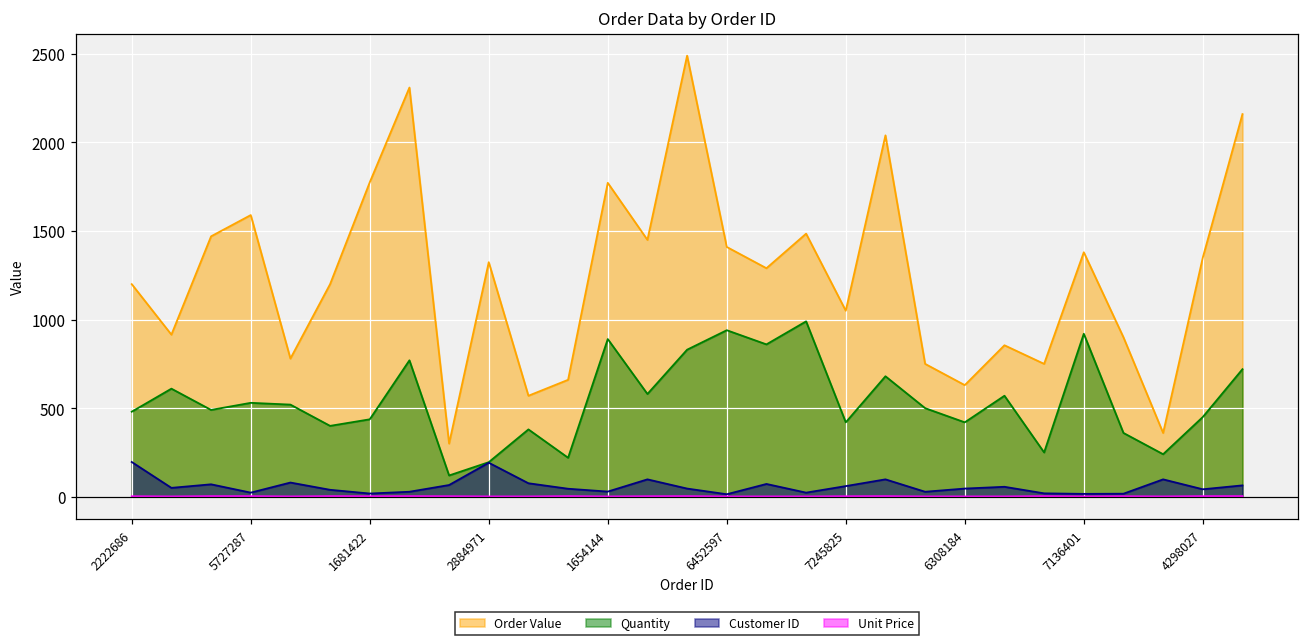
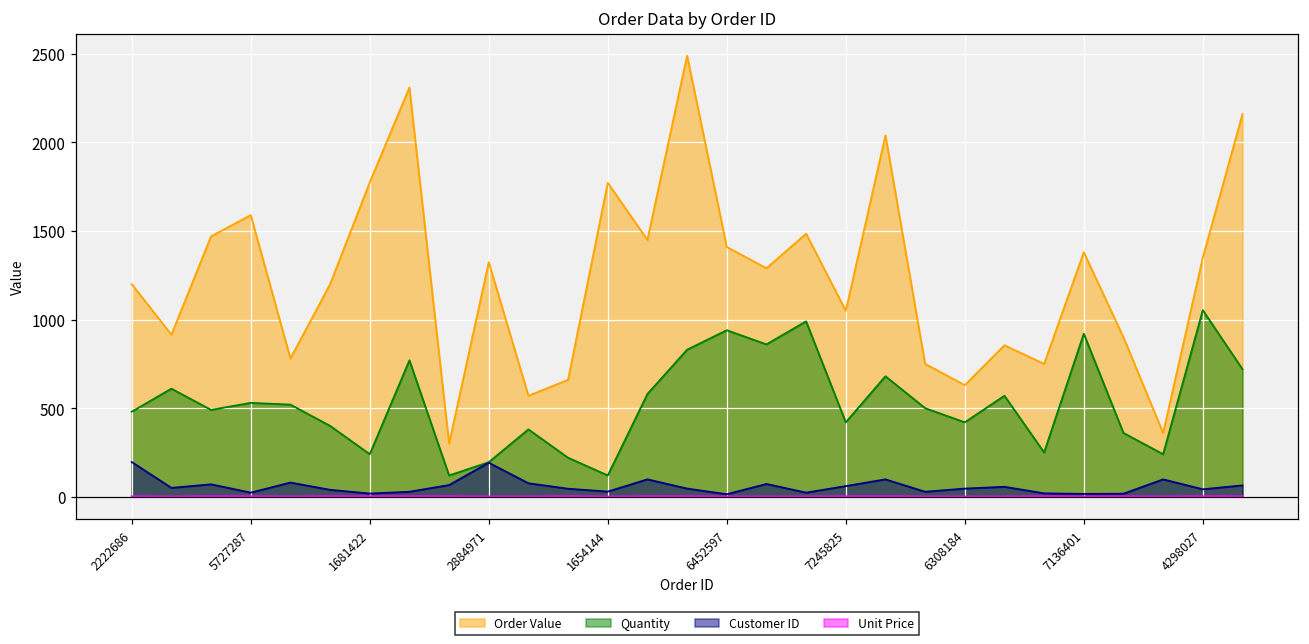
  {
    "Order Value": {
      "2222686": 1200,
      "5727287": 1590,
      "1681422": 1780,
      "2884971": 1320,
      "1654144": 1770,
      "6452597": 1410,
      "7245825": 1050,
      "6308184": 630,
      "7136401": 1380,
      "4298027": 1350
    },
    "Quantity": {
      "2222686": 480,
      "5727287": 530,
-     "1681422": 440,
-     "1654144": 890,
+     "1681422": 240,
+     "1654144": 120,
      "6452597": 940,
      "7245825": 420,
      "6308184": 420,
      "7136401": 920,
-     "4298027": 450
+     "4298027": 1050
    },
    "Customer ID": {
      "2222686": 200,
      "5727287": 20,
      "1654144": 30,
      "7245825": 60,
      "6308184": 50,
      "4298027": 40
    },
    "Unit Price": {
      "2222686": 0,
      "5727287": 0,
      "2884971": 0,
      "1654144": 0,
      "7245825": 0,
      "6308184": 0,
      "4298027": 0
    }
  }
